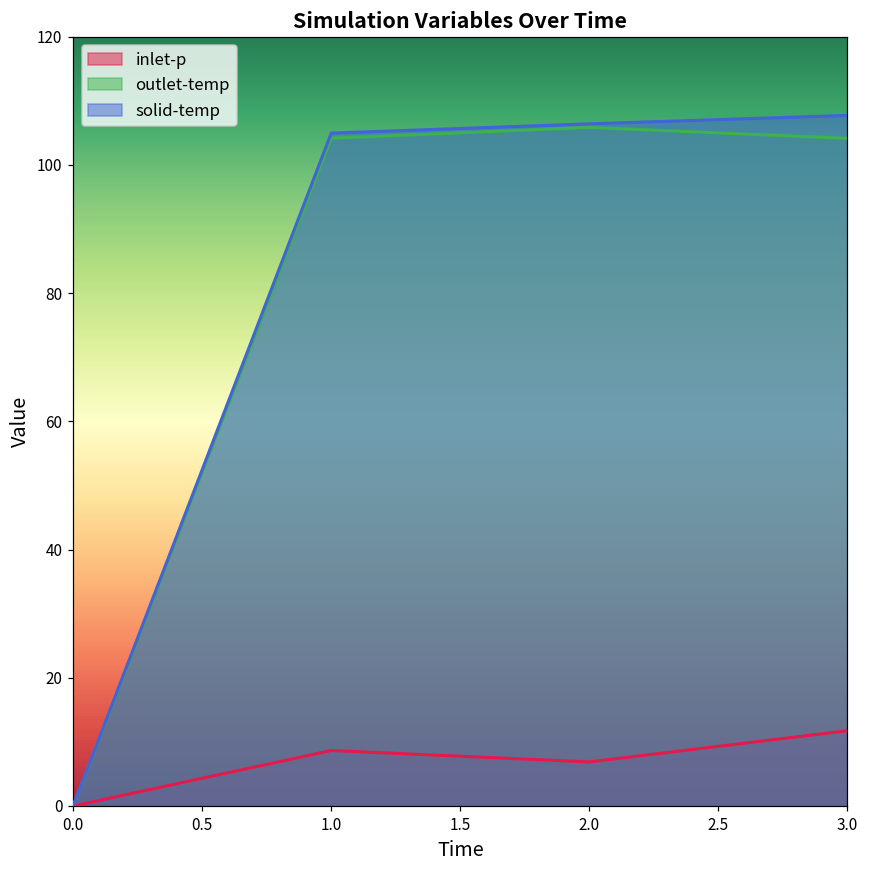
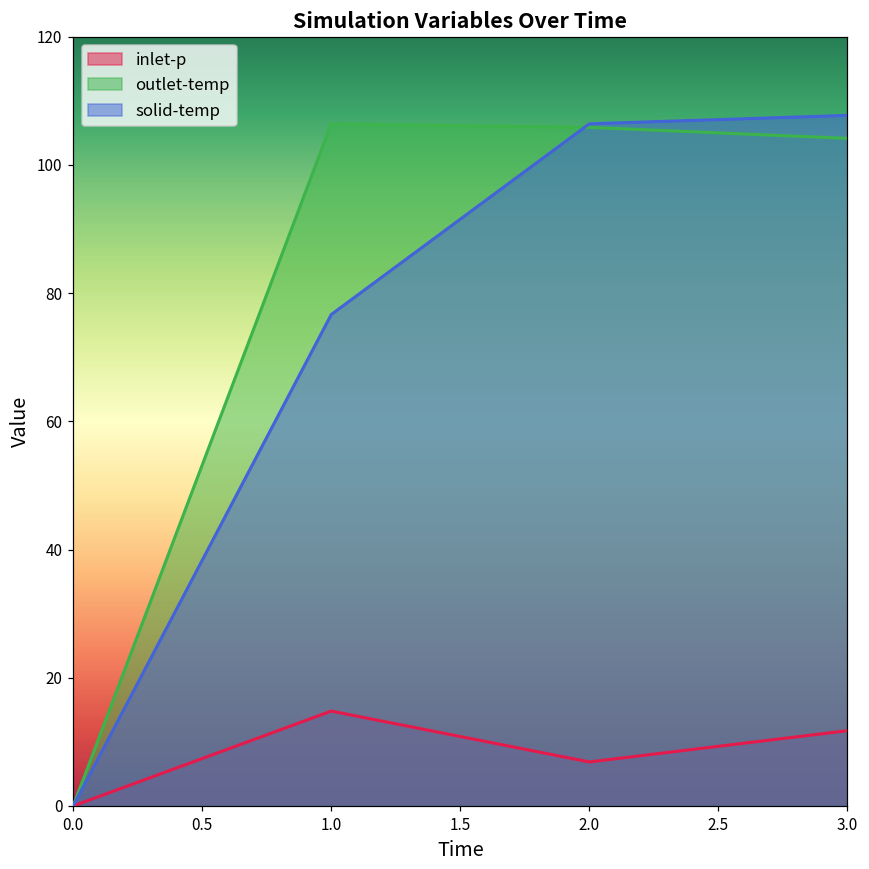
  {
    "inlet-p": {
-     "1.0": 9,
+     "1.0": 15,
      "2.0": 7,
      "3.0": 12
    },
    "outlet-temp": {
-     "1.0": 104,
+     "1.0": 106,
      "2.0": 106,
      "3.0": 104
    },
    "solid-temp": {
-     "1.0": 105,
+     "1.0": 77,
      "2.0": 106,
      "3.0": 108
    }
  }
